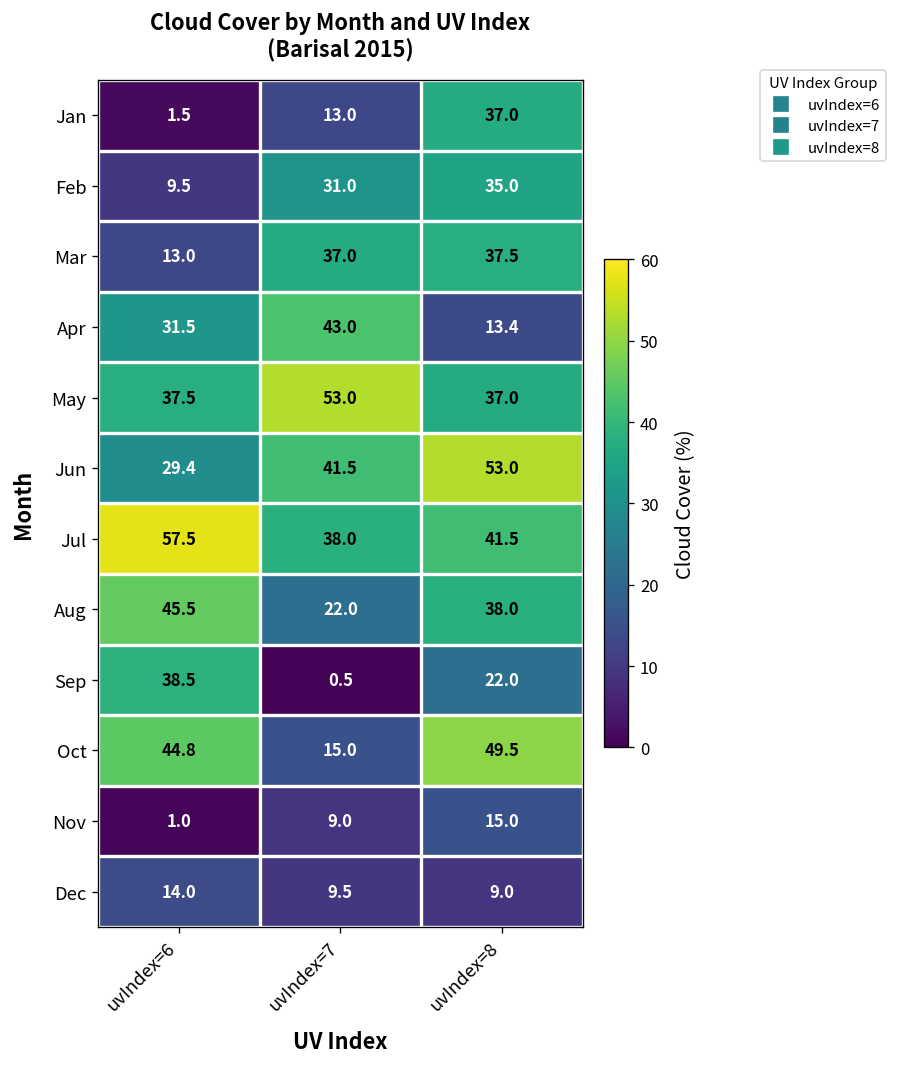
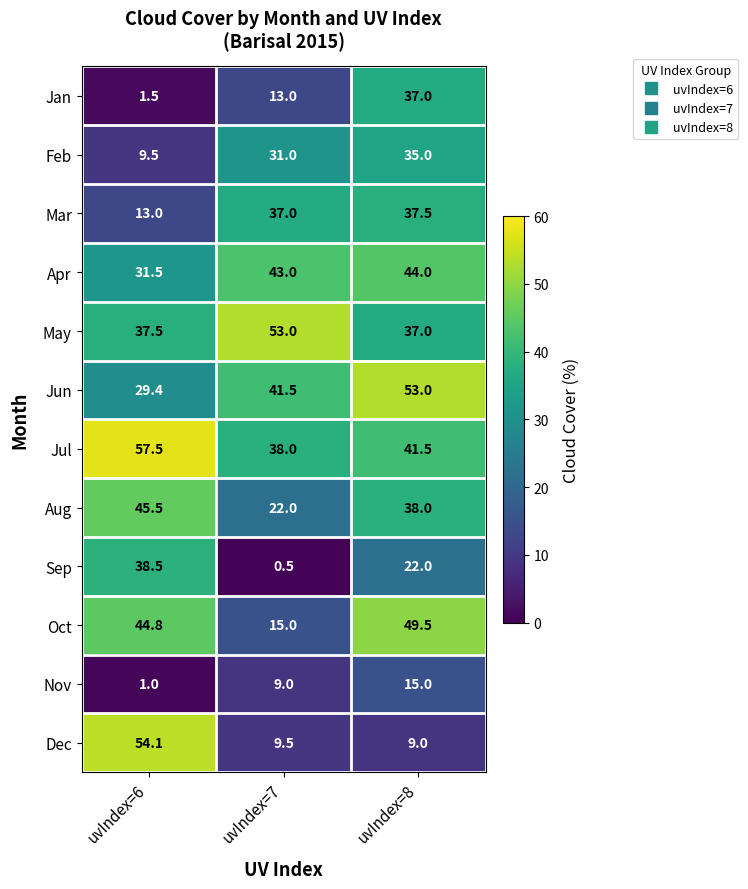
  {
    "Jan": {
      "uvIndex=6": 1.5,
      "uvIndex=7": 13.0,
      "uvIndex=8": 37.0
    },
    "Feb": {
      "uvIndex=6": 9.5,
      "uvIndex=7": 31.0,
      "uvIndex=8": 35.0
    },
    "Mar": {
      "uvIndex=6": 13.0,
      "uvIndex=7": 37.0,
      "uvIndex=8": 37.5
    },
    "Apr": {
      "uvIndex=6": 31.5,
      "uvIndex=7": 43.0,
-     "uvIndex=8": 13.4
+     "uvIndex=8": 44.0
    },
    "May": {
      "uvIndex=6": 37.5,
      "uvIndex=7": 53.0,
      "uvIndex=8": 37.0
    },
    "Jun": {
      "uvIndex=6": 29.4,
      "uvIndex=7": 41.5,
      "uvIndex=8": 53.0
    },
    "Jul": {
      "uvIndex=6": 57.5,
      "uvIndex=7": 38.0,
      "uvIndex=8": 41.5
    },
    "Aug": {
      "uvIndex=6": 45.5,
      "uvIndex=7": 22.0,
      "uvIndex=8": 38.0
    },
    "Sep": {
      "uvIndex=6": 38.5,
      "uvIndex=7": 0.5,
      "uvIndex=8": 22.0
    },
    "Oct": {
      "uvIndex=6": 44.8,
      "uvIndex=7": 15.0,
      "uvIndex=8": 49.5
    },
    "Nov": {
      "uvIndex=6": 1.0,
      "uvIndex=7": 9.0,
      "uvIndex=8": 15.0
    },
    "Dec": {
-     "uvIndex=6": 14.0,
+     "uvIndex=6": 54.1,
      "uvIndex=7": 9.5,
      "uvIndex=8": 9.0
    }
  }
